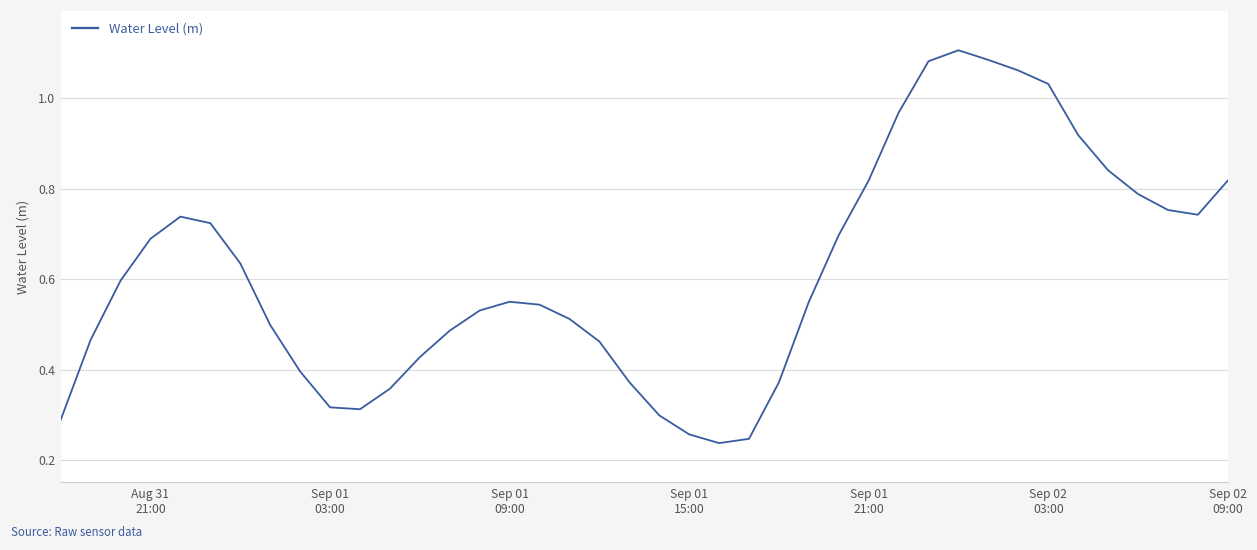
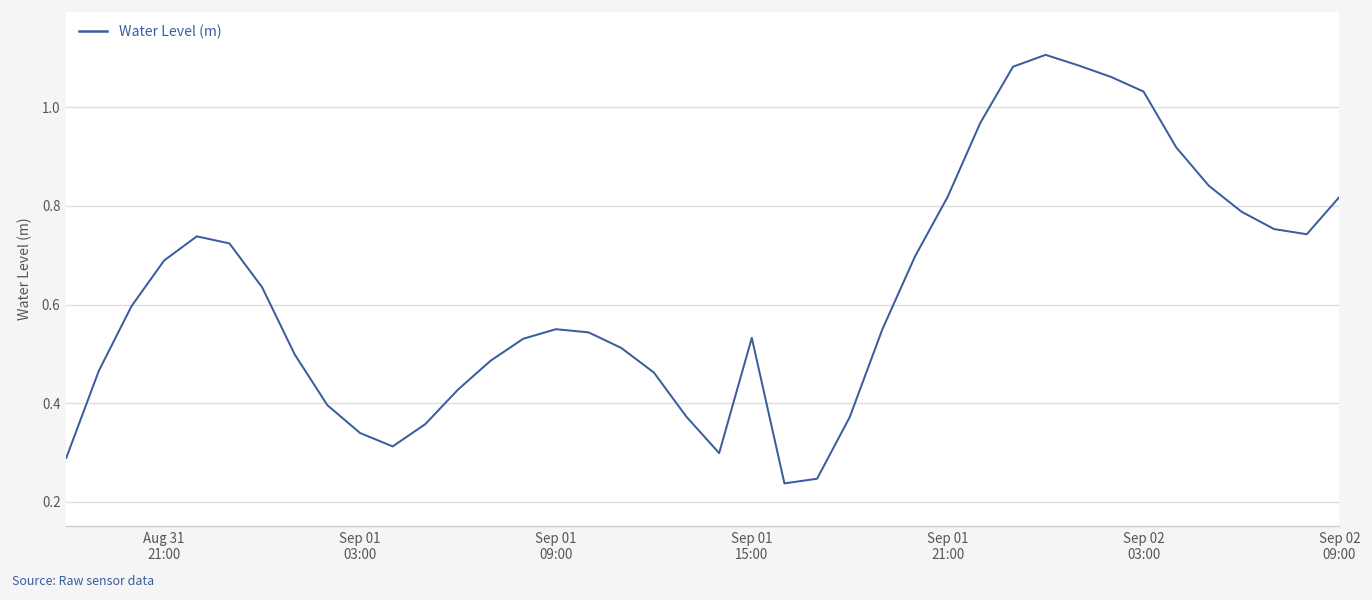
  {
    "Aug 31 21:00": 0.69,
-   "Sep 01 03:00": 0.32,
+   "Sep 01 03:00": 0.34,
    "Sep 01 09:00": 0.55,
-   "Sep 01 15:00": 0.26,
+   "Sep 01 15:00": 0.53,
    "Sep 01 21:00": 0.82,
    "Sep 02 03:00": 1.03,
    "Sep 02 09:00": 0.82
  }
